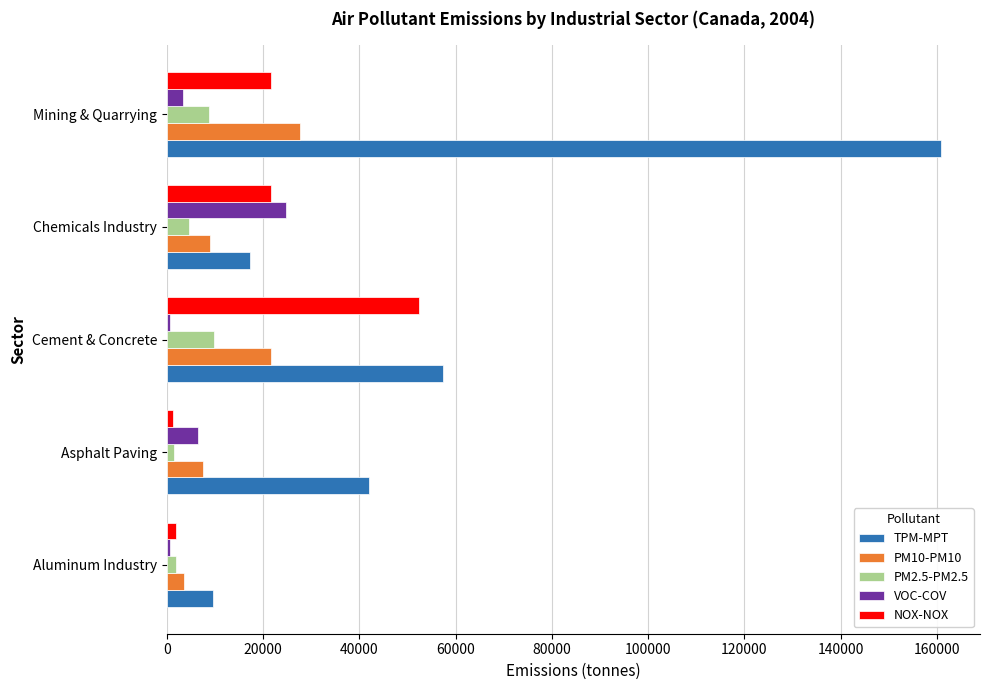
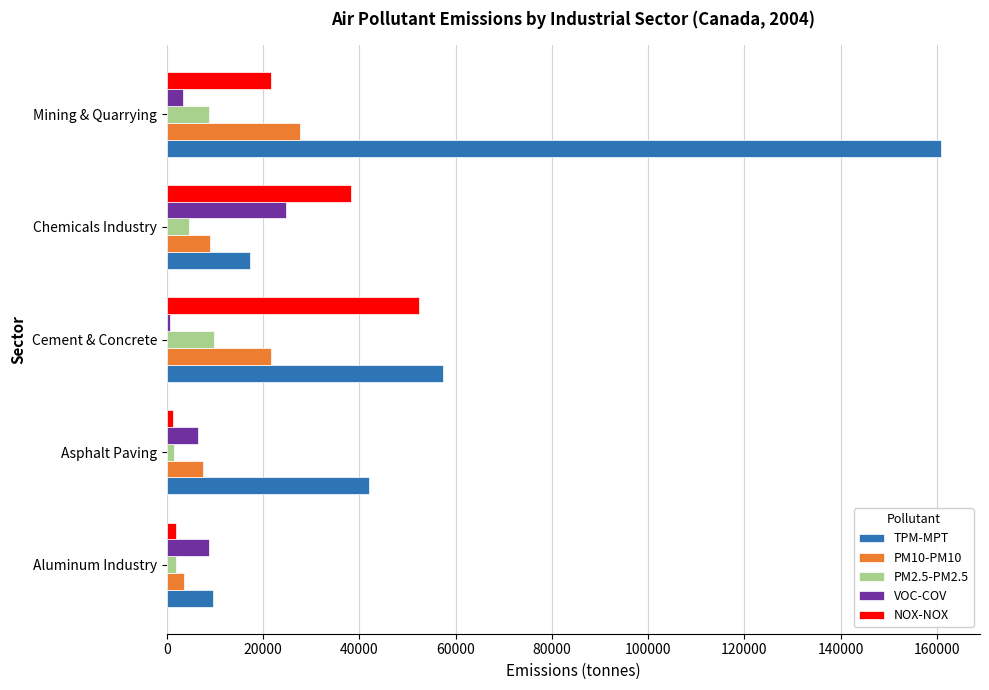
  {
    "TPM-MPT": {
      "Mining & Quarrying": 161000,
      "Chemicals Industry": 17000,
      "Cement & Concrete": 57000,
      "Asphalt Paving": 42000,
      "Aluminum Industry": 10000
    },
    "PM10-PM10": {
      "Mining & Quarrying": 28000,
      "Chemicals Industry": 9000,
      "Cement & Concrete": 22000,
      "Asphalt Paving": 7000,
      "Aluminum Industry": 4000
    },
    "PM2.5-PM2.5": {
      "Mining & Quarrying": 9000,
      "Chemicals Industry": 5000,
      "Cement & Concrete": 10000,
      "Asphalt Paving": 1000,
      "Aluminum Industry": 2000
    },
    "VOC-COV": {
      "Mining & Quarrying": 3000,
      "Chemicals Industry": 25000,
      "Cement & Concrete": 1000,
      "Asphalt Paving": 6000,
-     "Aluminum Industry": 1000
+     "Aluminum Industry": 9000
    },
    "NOX-NOX": {
      "Mining & Quarrying": 22000,
-     "Chemicals Industry": 22000,
+     "Chemicals Industry": 38000,
      "Cement & Concrete": 52000,
      "Asphalt Paving": 1000,
      "Aluminum Industry": 2000
    }
  }
